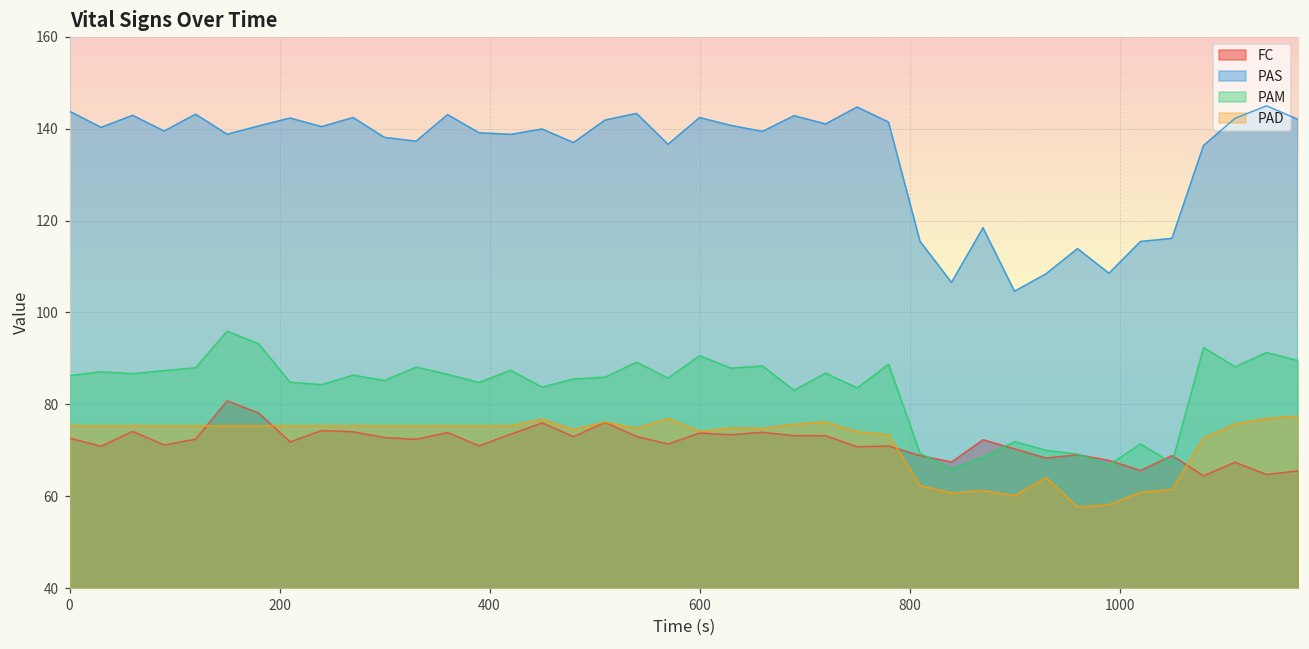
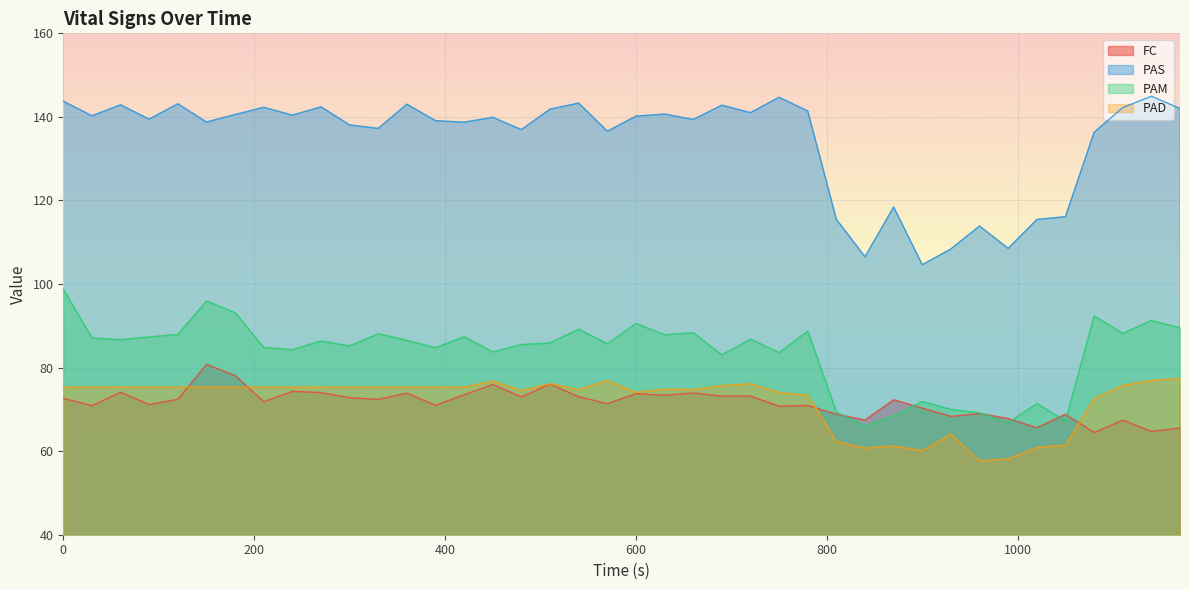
  {
    "FC": {
      "0": 73
    },
    "PAS": {
      "0": 144,
-     "600": 142
+     "600": 140
    },
    "PAM": {
-     "0": 86,
+     "0": 99,
      "600": 91
    },
    "PAD": {
      "0": 75
    }
  }
